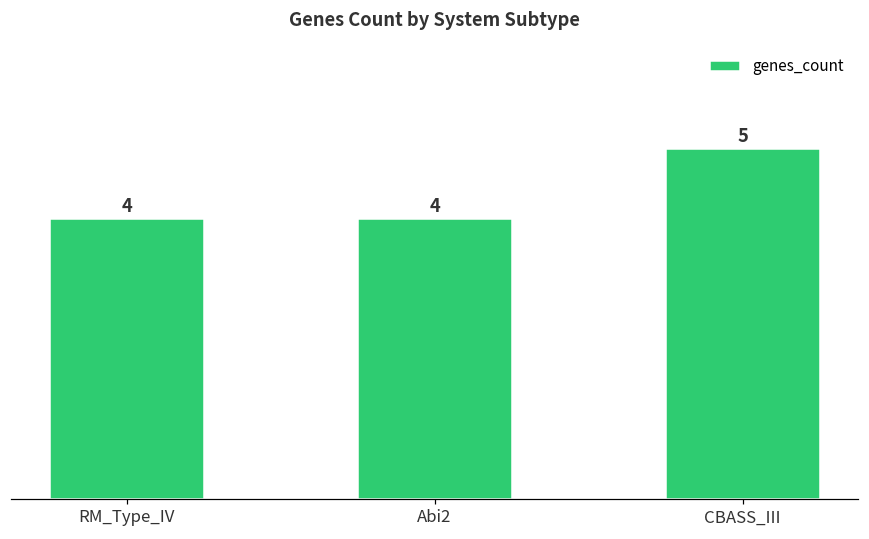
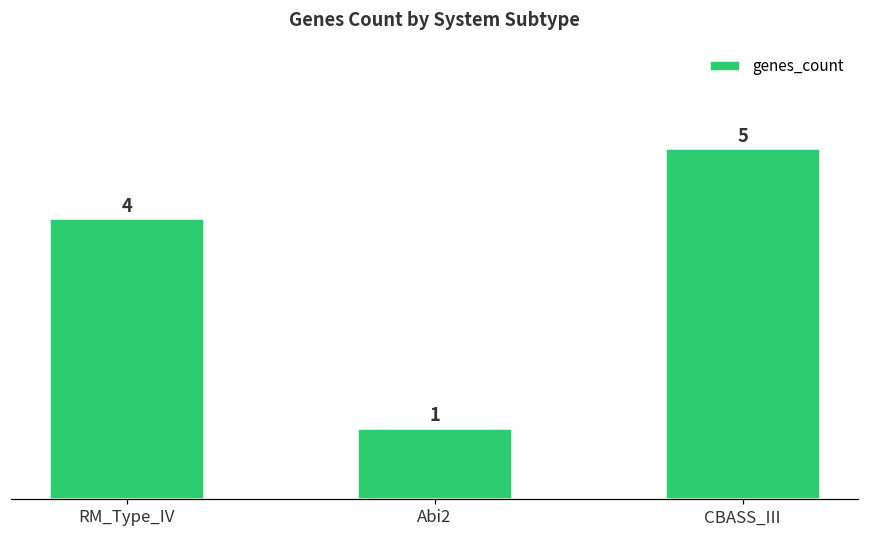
  {
    "RM_Type_IV": 4,
-   "Abi2": 4,
+   "Abi2": 1,
    "CBASS_III": 5
  }
